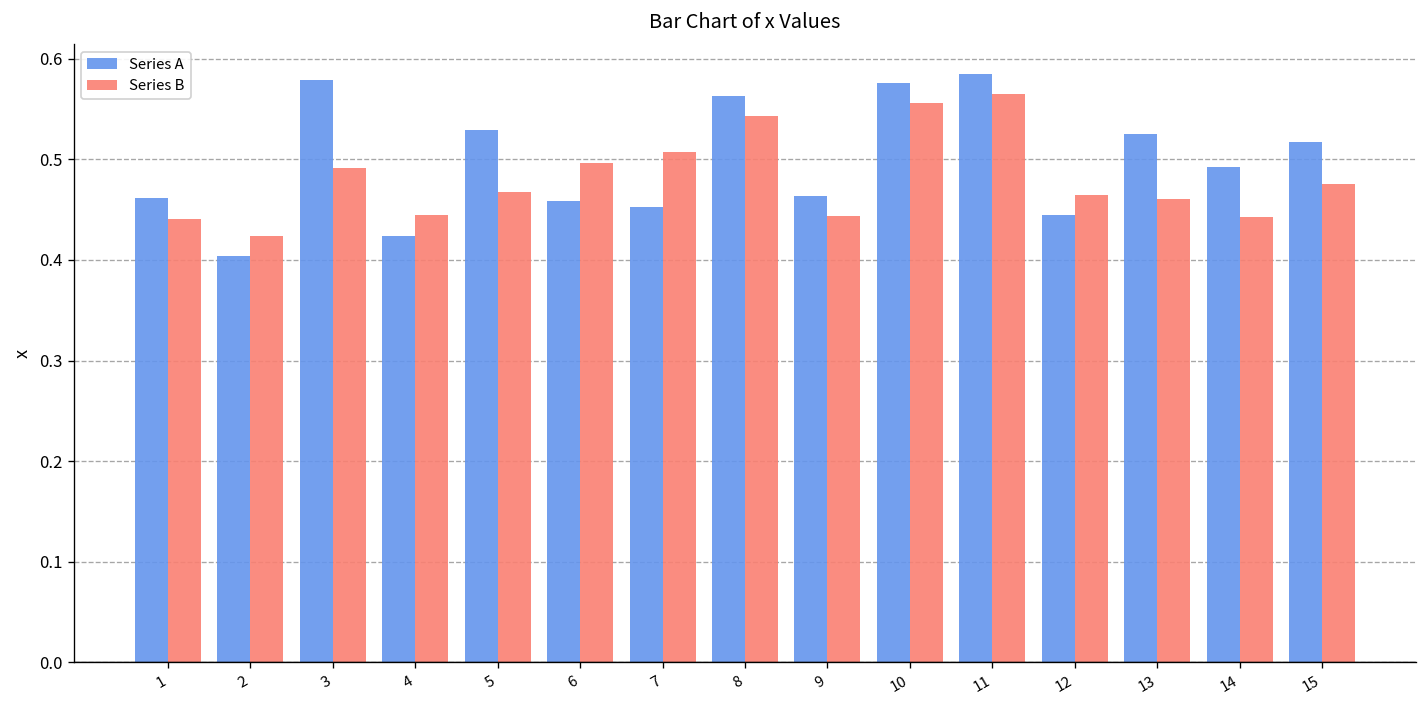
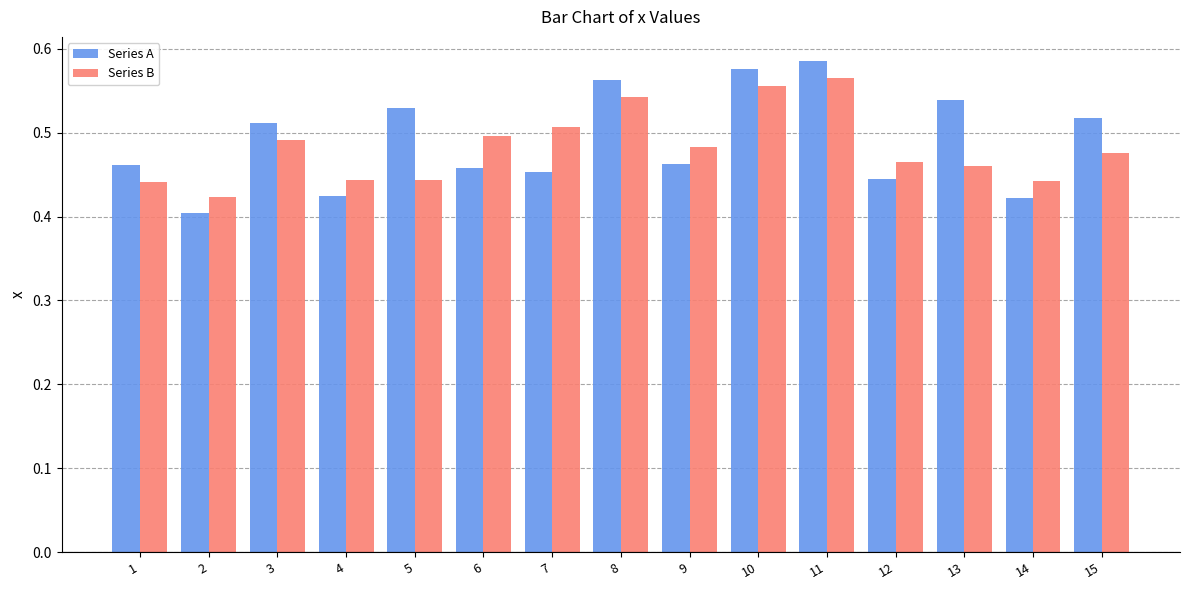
  {
    "Series A": {
      "1": 0.46,
      "2": 0.40,
-     "3": 0.58,
+     "3": 0.51,
      "4": 0.42,
      "5": 0.53,
      "6": 0.46,
      "7": 0.45,
      "8": 0.56,
      "9": 0.46,
      "10": 0.58,
      "11": 0.59,
      "12": 0.44,
-     "13": 0.53,
-     "14": 0.49,
+     "13": 0.54,
+     "14": 0.42,
      "15": 0.52
    },
    "Series B": {
      "1": 0.44,
      "2": 0.42,
      "3": 0.49,
      "4": 0.44,
-     "5": 0.47,
+     "5": 0.44,
      "6": 0.50,
      "7": 0.51,
      "8": 0.54,
-     "9": 0.44,
+     "9": 0.48,
      "10": 0.56,
      "11": 0.57,
      "12": 0.46,
      "13": 0.46,
      "14": 0.44,
      "15": 0.48
    }
  }
